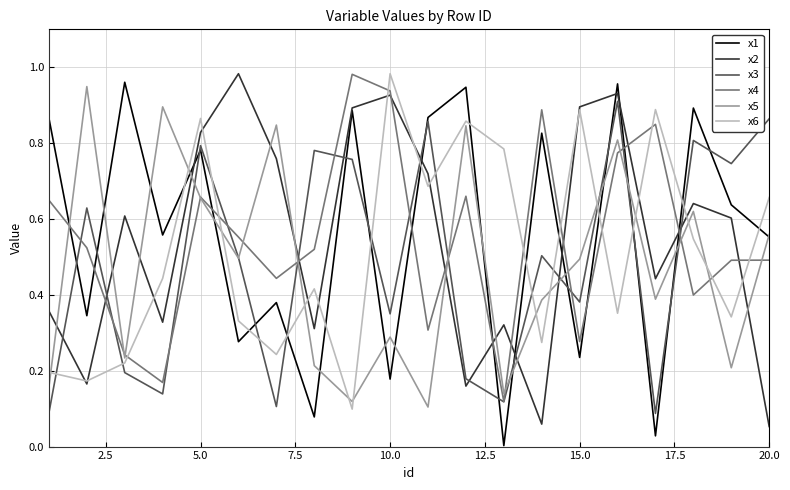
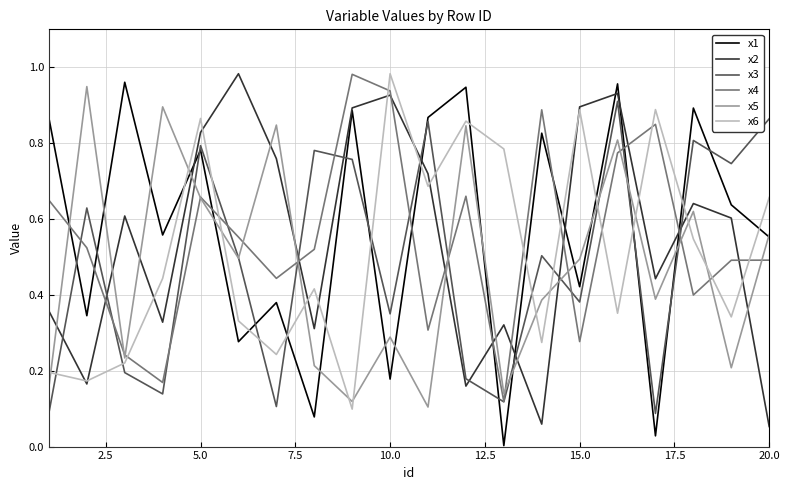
  {
    "x1": {
      "5.0": 0.78,
      "10.0": 0.18,
-     "15.0": 0.24,
+     "15.0": 0.42,
      "20.0": 0.55
    }
  }
